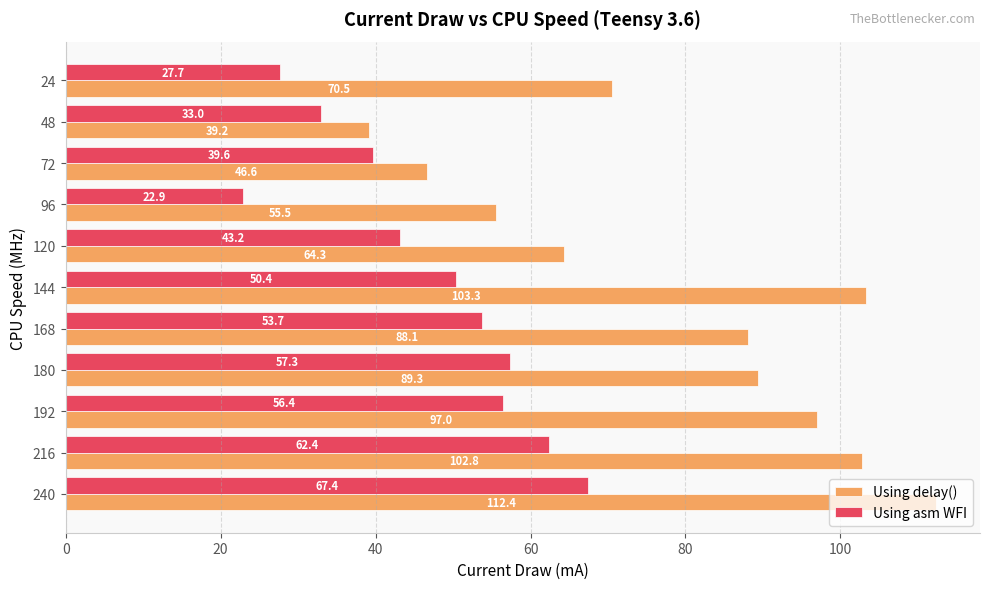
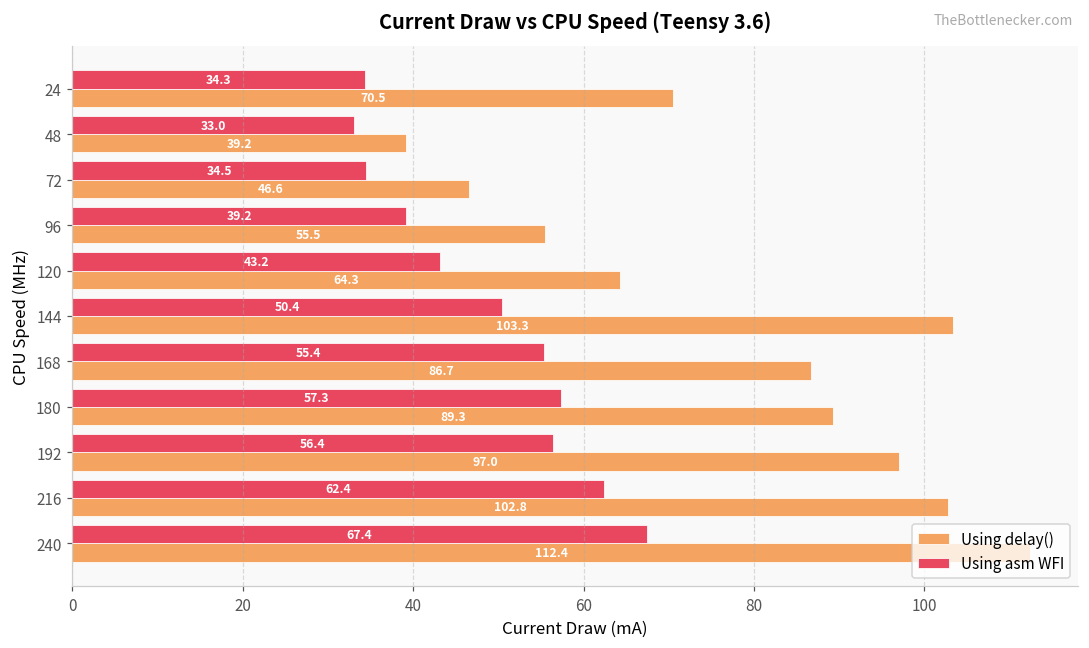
  {
    "Using delay()": {
      "24": 70.5,
      "48": 39.2,
      "72": 46.6,
      "96": 55.5,
      "120": 64.3,
      "144": 103.3,
-     "168": 88.1,
+     "168": 86.7,
      "180": 89.3,
      "192": 97.0,
      "216": 102.8
    },
    "Using asm WFI": {
-     "24": 27.7,
+     "24": 34.3,
      "48": 33.0,
-     "72": 39.6,
-     "96": 22.9,
+     "72": 34.5,
+     "96": 39.2,
      "120": 43.2,
      "144": 50.4,
-     "168": 53.7,
+     "168": 55.4,
      "180": 57.3,
      "192": 56.4,
      "216": 62.4,
      "240": 67.4
    }
  }
